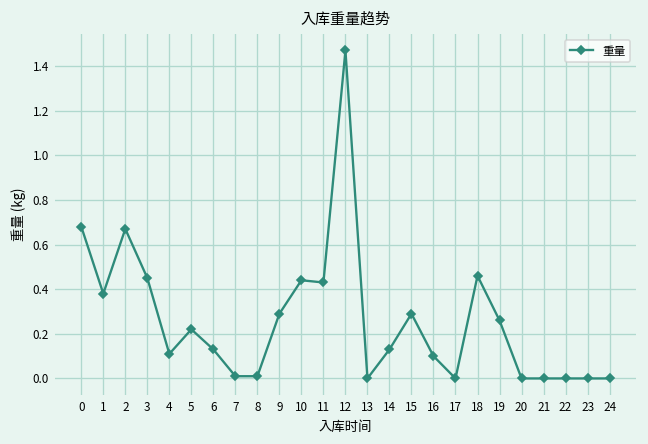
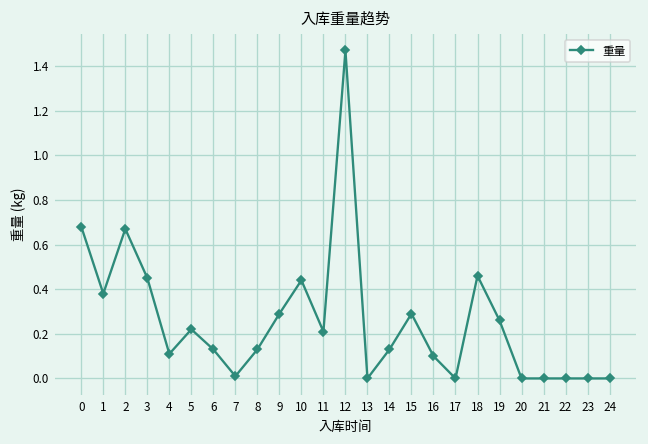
  {
    "0": 0.68,
    "1": 0.38,
    "2": 0.67,
    "3": 0.45,
    "4": 0.11,
    "5": 0.22,
    "6": 0.13,
    "7": 0.01,
-   "8": 0.01,
+   "8": 0.13,
    "9": 0.29,
    "10": 0.44,
-   "11": 0.43,
+   "11": 0.21,
    "12": 1.47,
    "13": 0.00,
    "14": 0.13,
    "15": 0.29,
    "16": 0.10,
    "17": 0.00,
    "18": 0.46,
    "19": 0.26,
    "20": 0.00,
    "21": 0.00,
    "22": 0.00,
    "23": 0.00,
    "24": 0.00
  }
